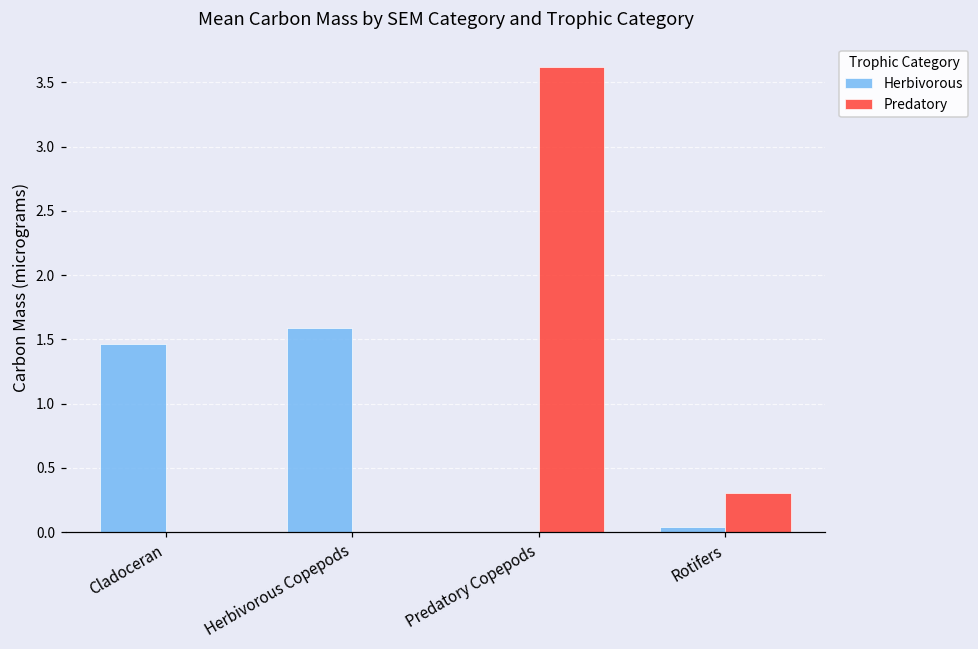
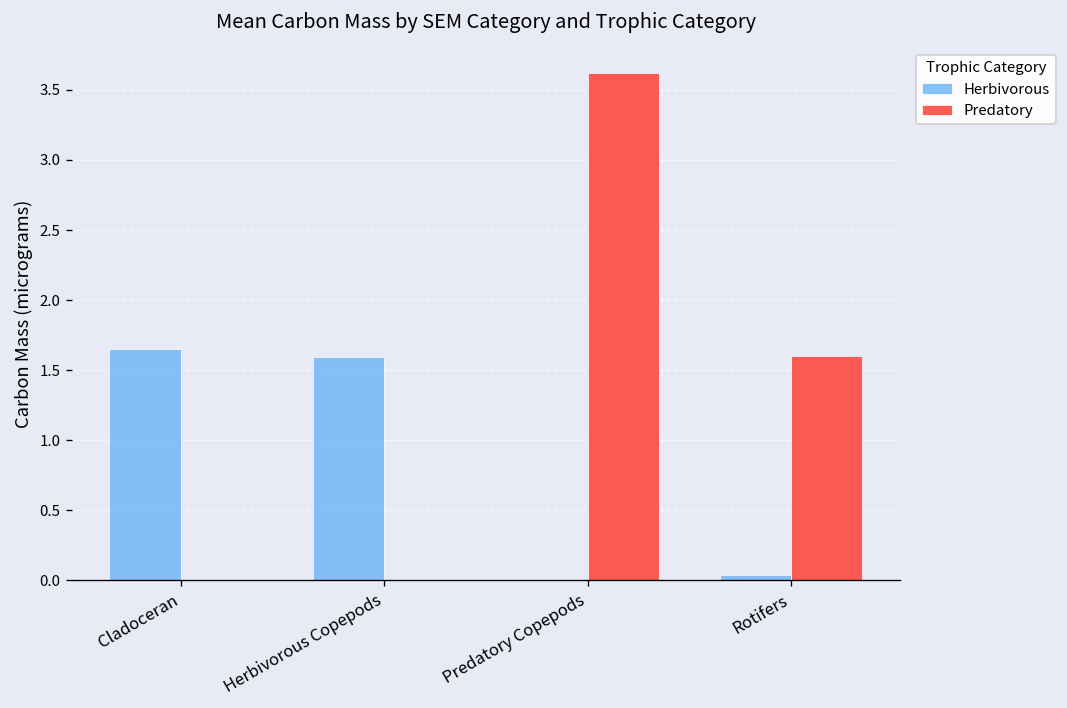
  {
    "Herbivorous": {
-     "Cladoceran": 1.46,
+     "Cladoceran": 1.65,
      "Herbivorous Copepods": 1.59,
      "Predatory Copepods": 0.00,
      "Rotifers": 0.04
    },
    "Predatory": {
      "Cladoceran": 0.0,
      "Herbivorous Copepods": 0.0,
      "Predatory Copepods": 3.6,
-     "Rotifers": 0.3
+     "Rotifers": 1.6
    }
  }
